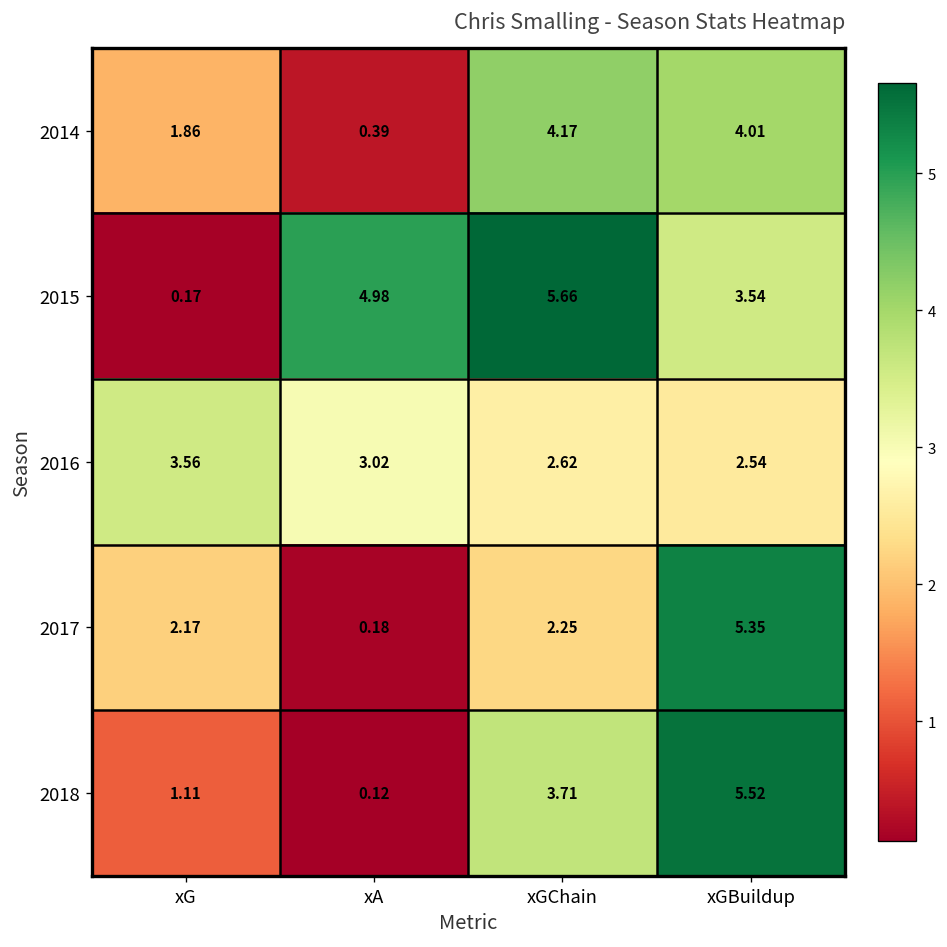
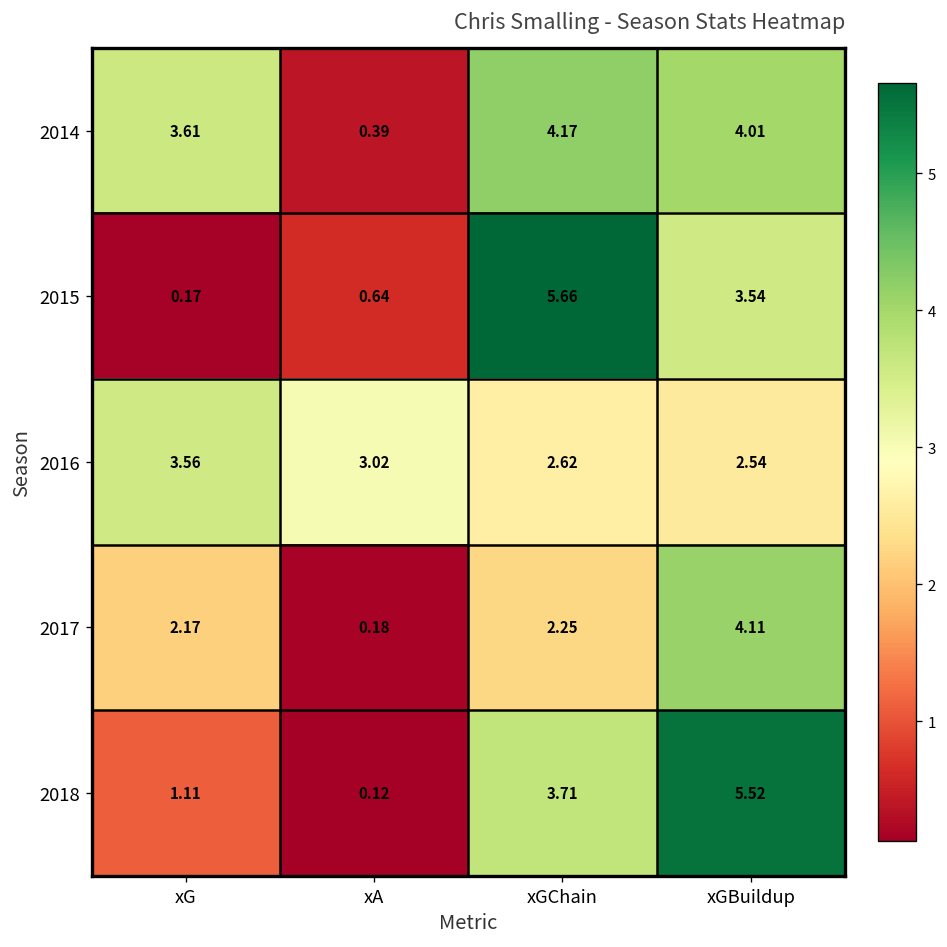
  {
    "2014": {
-     "xG": 1.86,
+     "xG": 3.61,
      "xA": 0.39,
      "xGChain": 4.17,
      "xGBuildup": 4.01
    },
    "2015": {
      "xG": 0.17,
-     "xA": 4.98,
+     "xA": 0.64,
      "xGChain": 5.66,
      "xGBuildup": 3.54
    },
    "2016": {
      "xG": 3.56,
      "xA": 3.02,
      "xGChain": 2.62,
      "xGBuildup": 2.54
    },
    "2017": {
      "xG": 2.17,
      "xA": 0.18,
      "xGChain": 2.25,
-     "xGBuildup": 5.35
+     "xGBuildup": 4.11
    },
    "2018": {
      "xG": 1.11,
      "xA": 0.12,
      "xGChain": 3.71,
      "xGBuildup": 5.52
    }
  }
